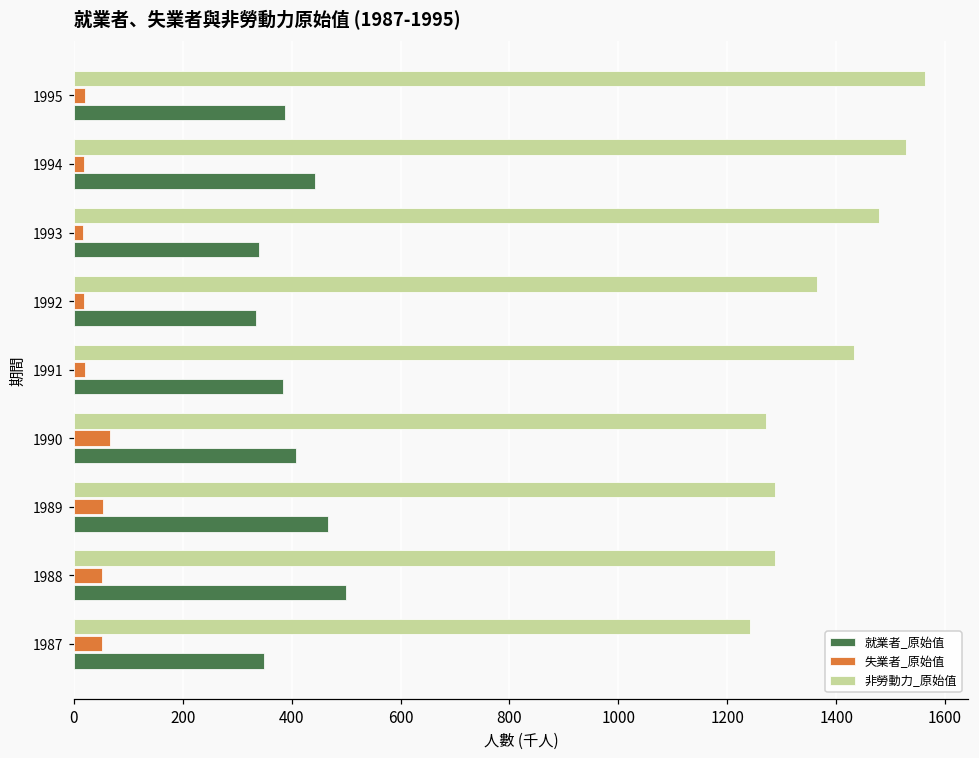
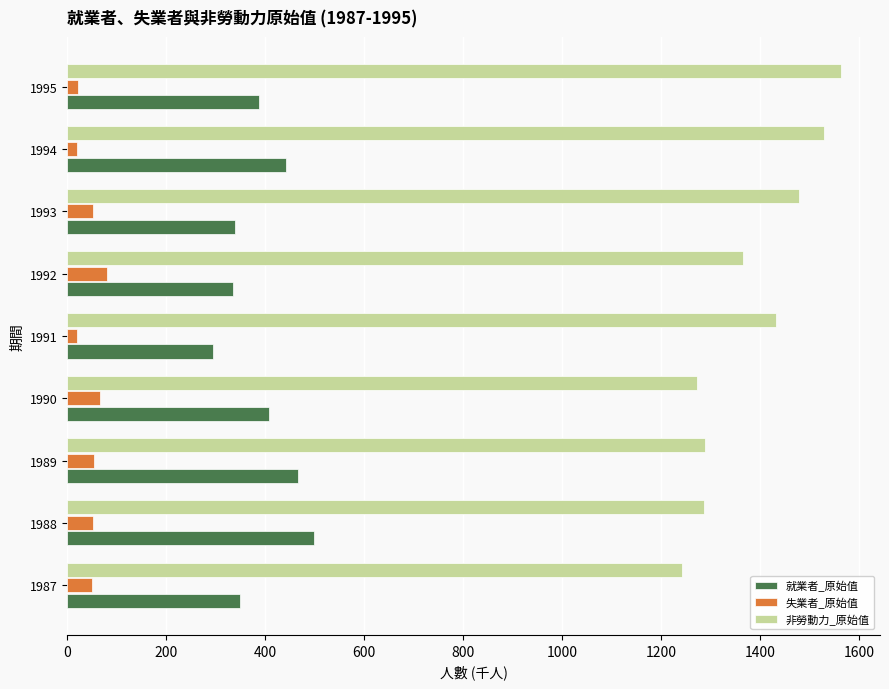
  {
    "就業者_原始值": {
      "1995": 390,
      "1994": 440,
      "1993": 340,
      "1992": 340,
-     "1991": 390,
+     "1991": 290,
      "1990": 410,
      "1989": 470,
      "1988": 500,
      "1987": 350
    },
    "失業者_原始值": {
      "1995": 20,
      "1994": 20,
-     "1993": 20,
-     "1992": 20,
+     "1993": 50,
+     "1992": 80,
      "1991": 20,
      "1990": 70,
      "1989": 50,
      "1988": 50,
      "1987": 50
    },
    "非勞動力_原始值": {
      "1995": 1560,
      "1994": 1530,
      "1993": 1480,
      "1992": 1370,
      "1991": 1430,
      "1990": 1270,
      "1989": 1290,
      "1988": 1290,
      "1987": 1240
    }
  }
